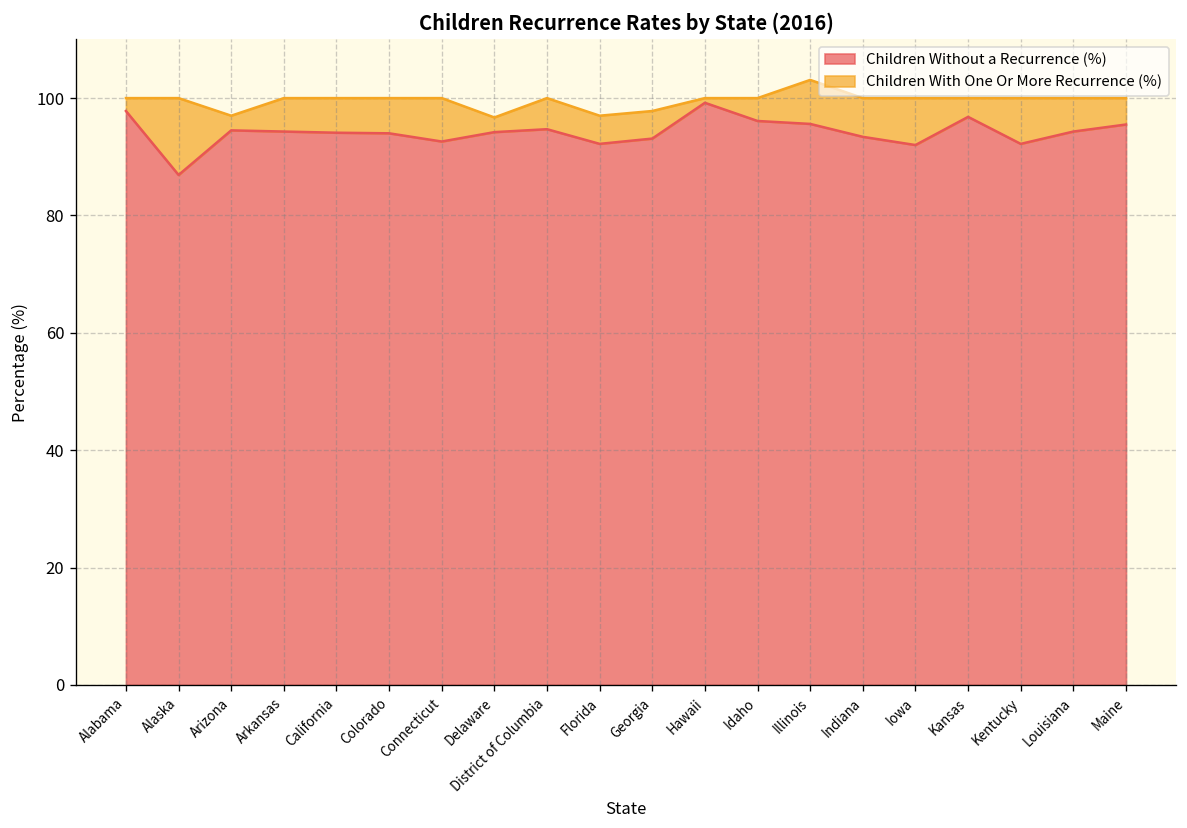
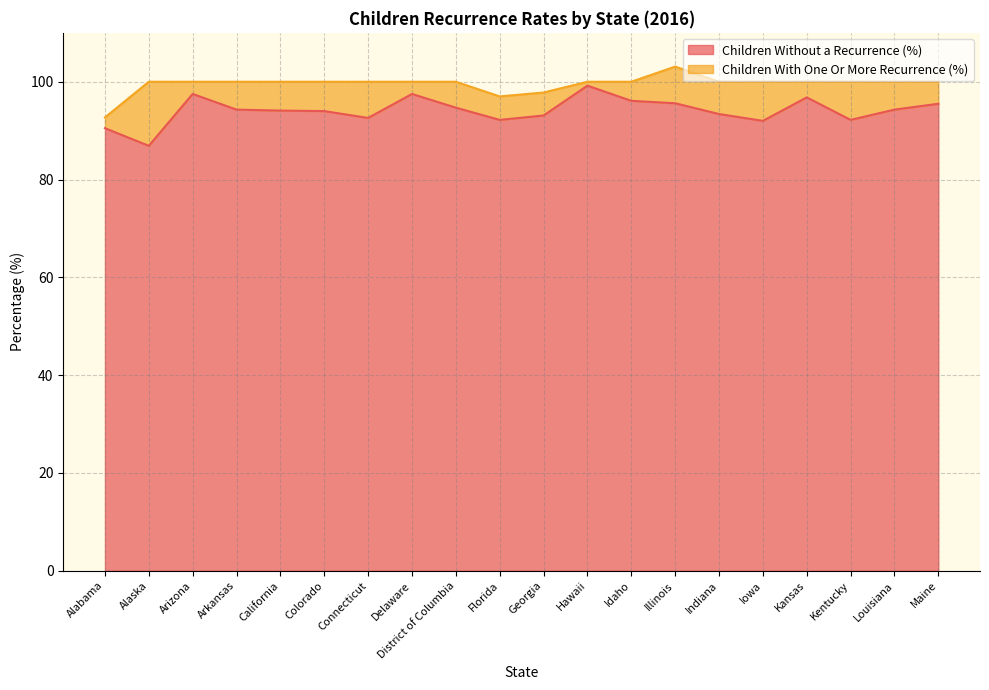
  {
    "Children Without a Recurrence (%)": {
-     "Alabama": 98,
+     "Alabama": 91,
      "Alaska": 87,
-     "Arizona": 95,
+     "Arizona": 98,
      "Arkansas": 94,
      "California": 94,
      "Colorado": 94,
      "Connecticut": 93,
-     "Delaware": 94,
+     "Delaware": 98,
      "District of Columbia": 95,
      "Florida": 92,
      "Georgia": 93,
      "Hawaii": 99,
      "Idaho": 96,
      "Illinois": 96,
      "Indiana": 93,
      "Iowa": 92,
      "Kansas": 97,
      "Kentucky": 92,
      "Louisiana": 94,
      "Maine": 96
    },
    "Children With One Or More Recurrence (%)": {
      "Alabama": 2,
      "Alaska": 13,
      "Arizona": 3,
      "Arkansas": 6,
      "California": 6,
      "Colorado": 6,
      "Connecticut": 7,
      "Delaware": 3,
      "District of Columbia": 5,
      "Florida": 5,
      "Georgia": 5,
      "Hawaii": 1,
      "Idaho": 4,
      "Illinois": 8,
      "Indiana": 7,
      "Iowa": 8,
      "Kansas": 3,
      "Kentucky": 8,
      "Louisiana": 6,
      "Maine": 5
    }
  }
